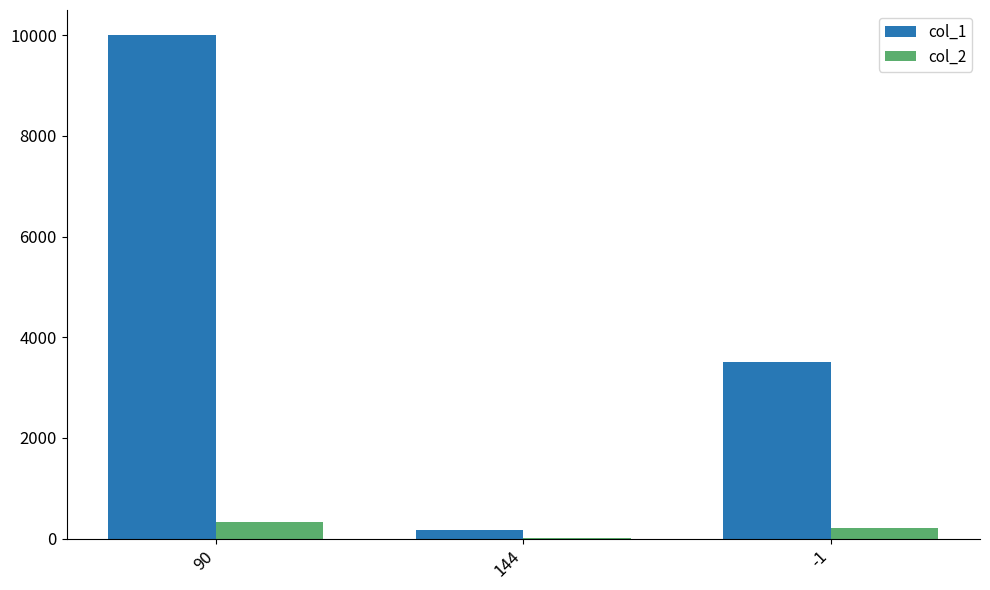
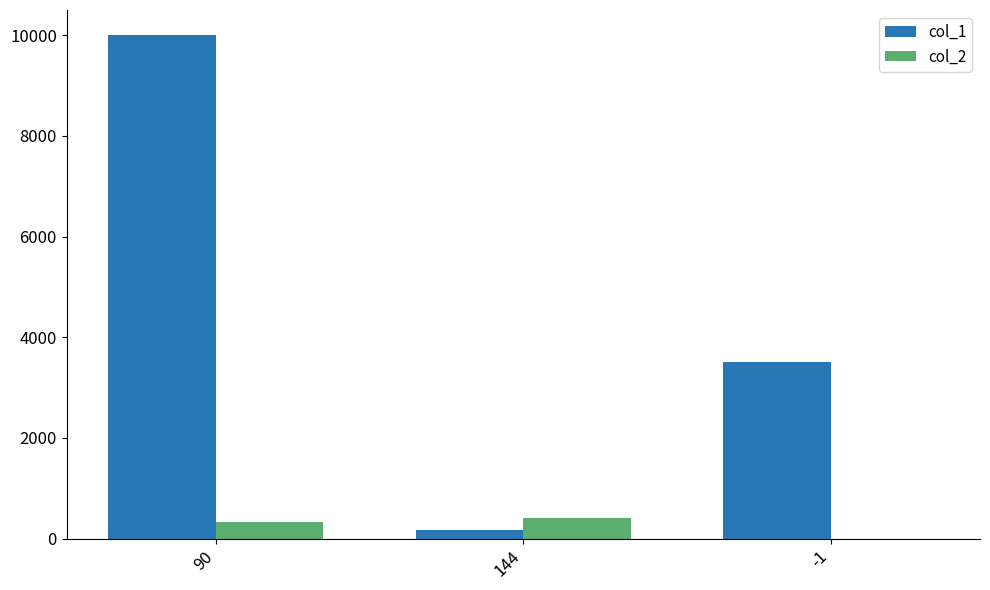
  {
    "col_1": {
      "90": 10000,
      "144": 200,
      "-1": 3500
    },
    "col_2": {
      "90": 300,
-     "144": 0,
-     "-1": 200
+     "144": 400,
+     "-1": 0
    }
  }
